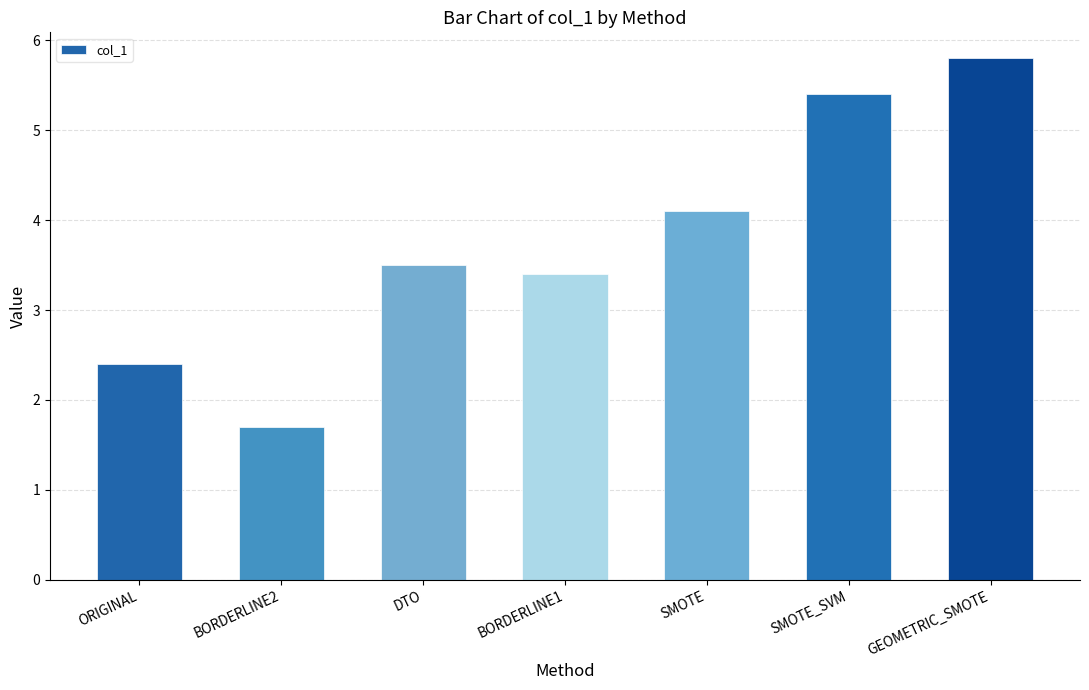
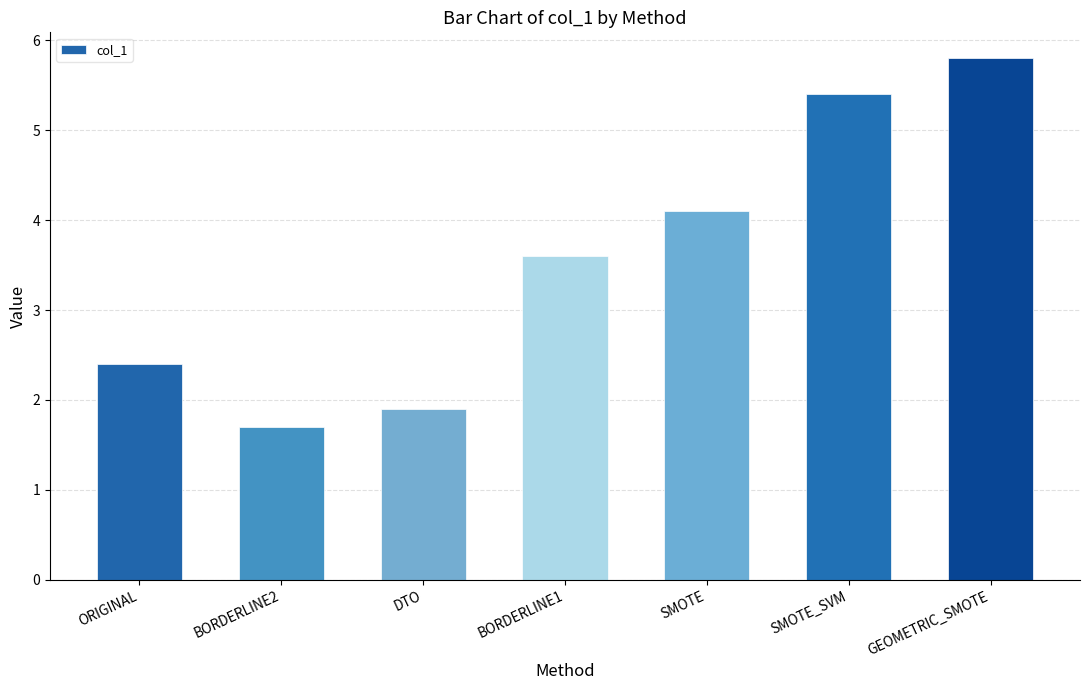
  {
    "ORIGINAL": 2.4,
    "BORDERLINE2": 1.7,
-   "DTO": 3.5,
-   "BORDERLINE1": 3.4,
+   "DTO": 1.9,
+   "BORDERLINE1": 3.6,
    "SMOTE": 4.1,
    "SMOTE_SVM": 5.4,
    "GEOMETRIC_SMOTE": 5.8
  }
